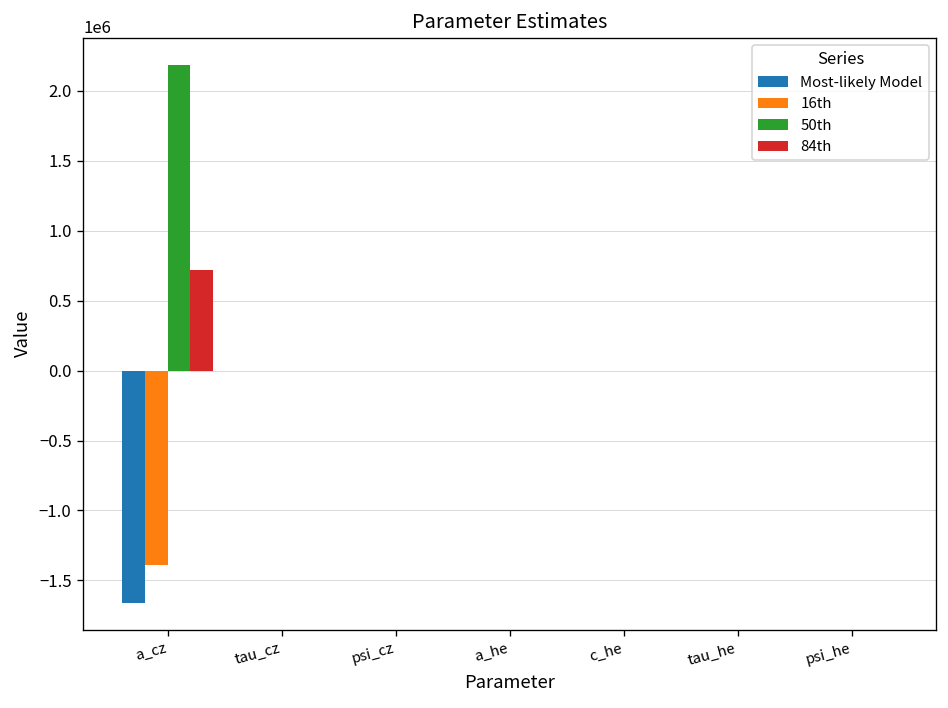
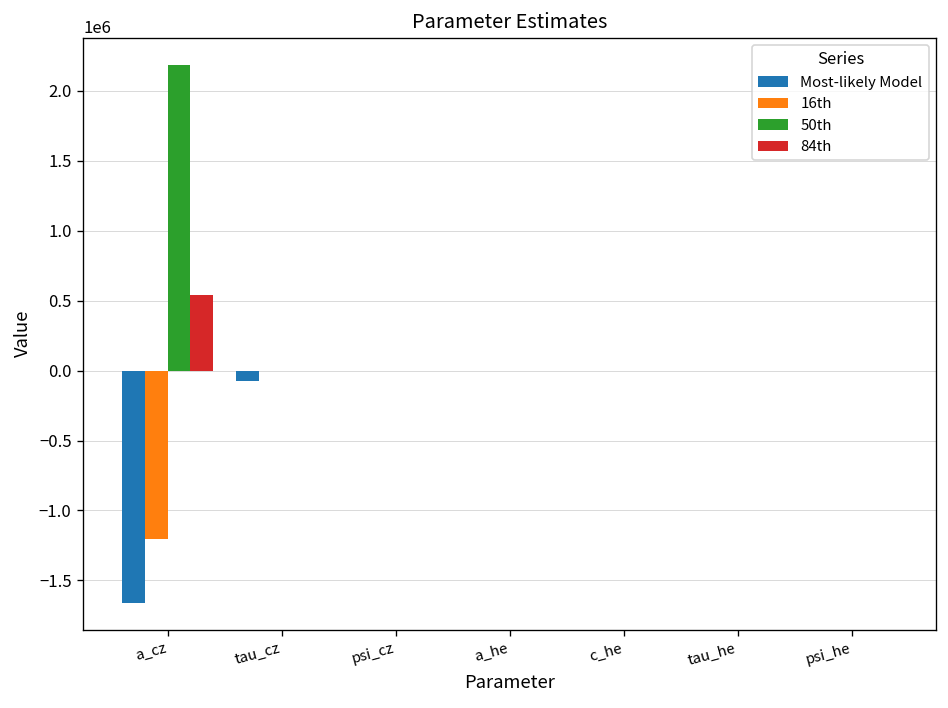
  {
    "Most-likely Model": {
      "a_cz": -1660000,
-     "tau_cz": 0
+     "tau_cz": -80000
    },
    "16th": {
-     "a_cz": -1390000
+     "a_cz": -1210000
    },
    "50th": {
      "a_cz": 2190000
    },
    "84th": {
-     "a_cz": 720000
+     "a_cz": 540000
    }
  }
